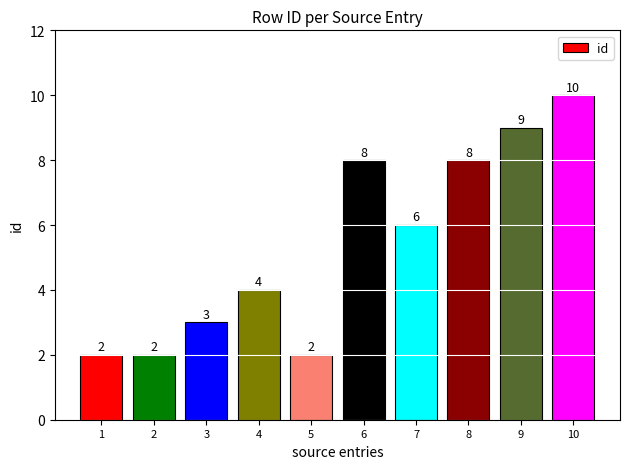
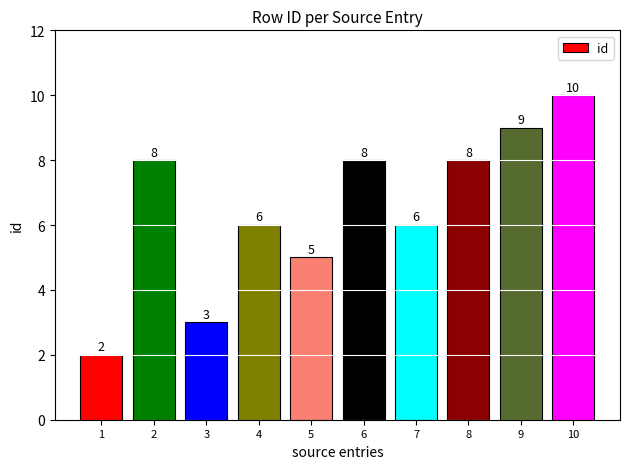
  {
    "1": 2,
-   "2": 2,
+   "2": 8,
    "3": 3,
-   "4": 4,
-   "5": 2,
+   "4": 6,
+   "5": 5,
    "6": 8,
    "7": 6,
    "8": 8,
    "9": 9,
    "10": 10
  }
